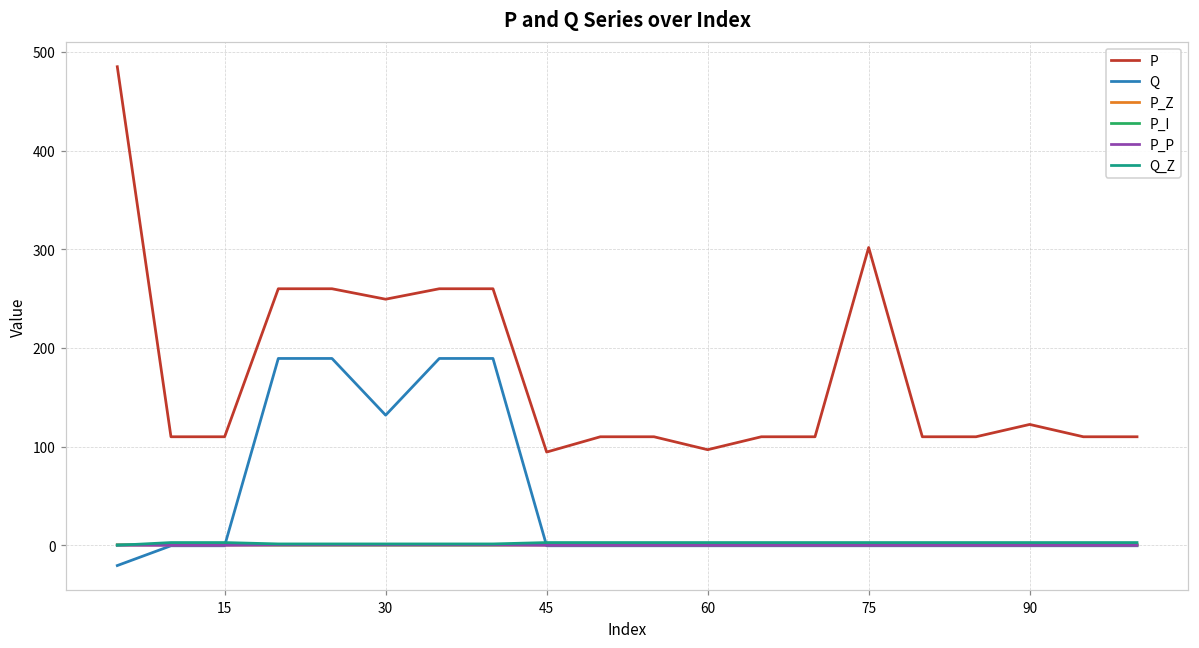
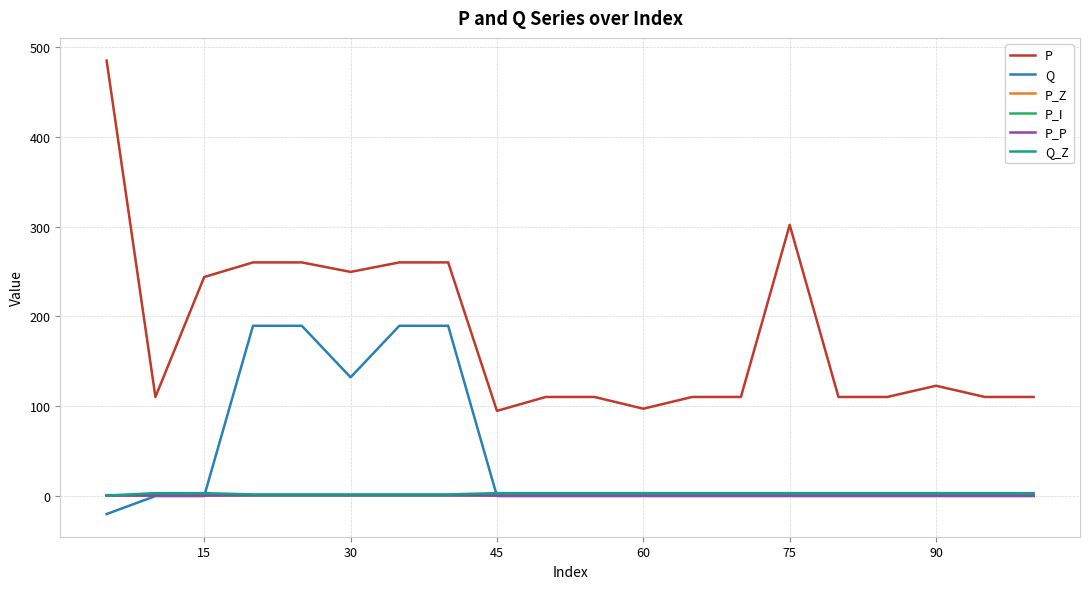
  {
    "P": {
-     "15": 110,
+     "15": 240,
      "30": 250,
      "45": 90,
      "60": 100,
      "75": 300,
      "90": 120
    },
    "Q": {
      "30": 130
    }
  }
